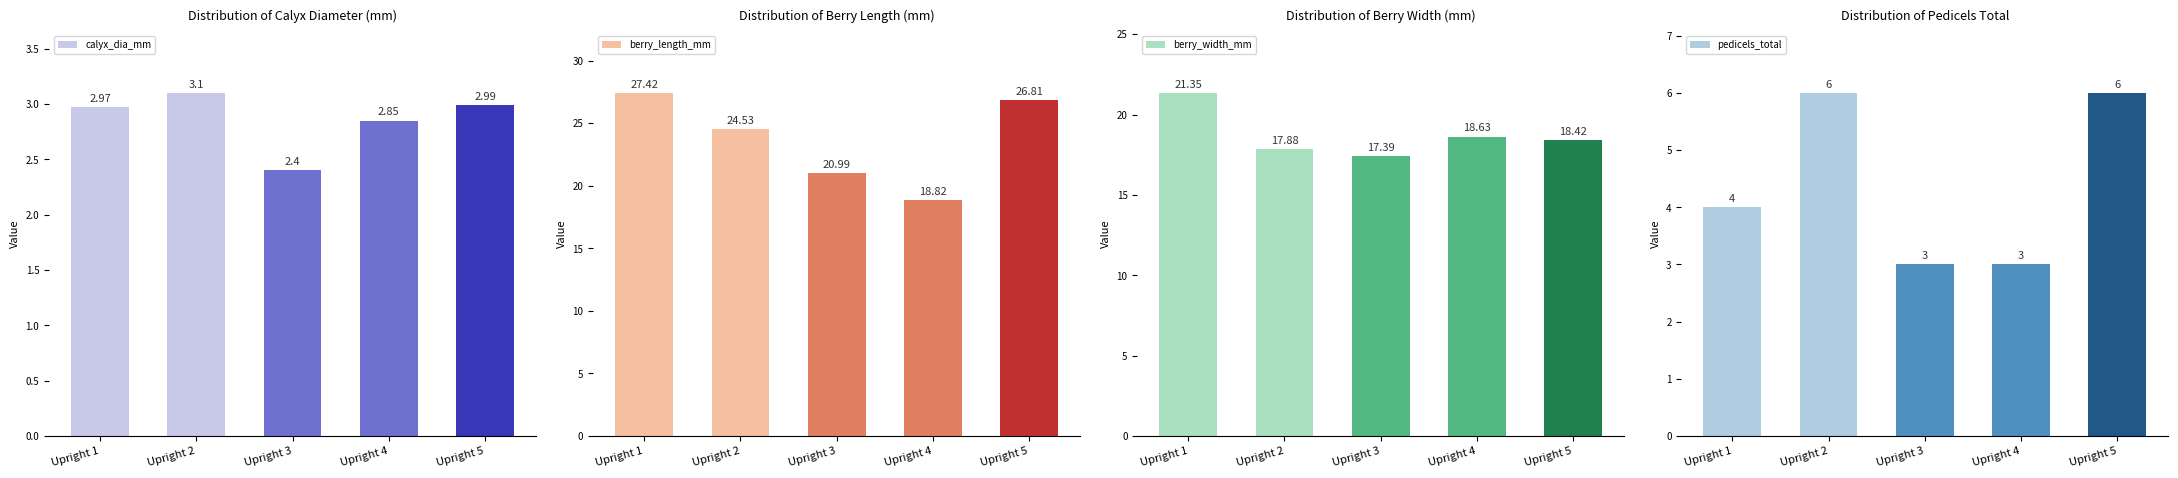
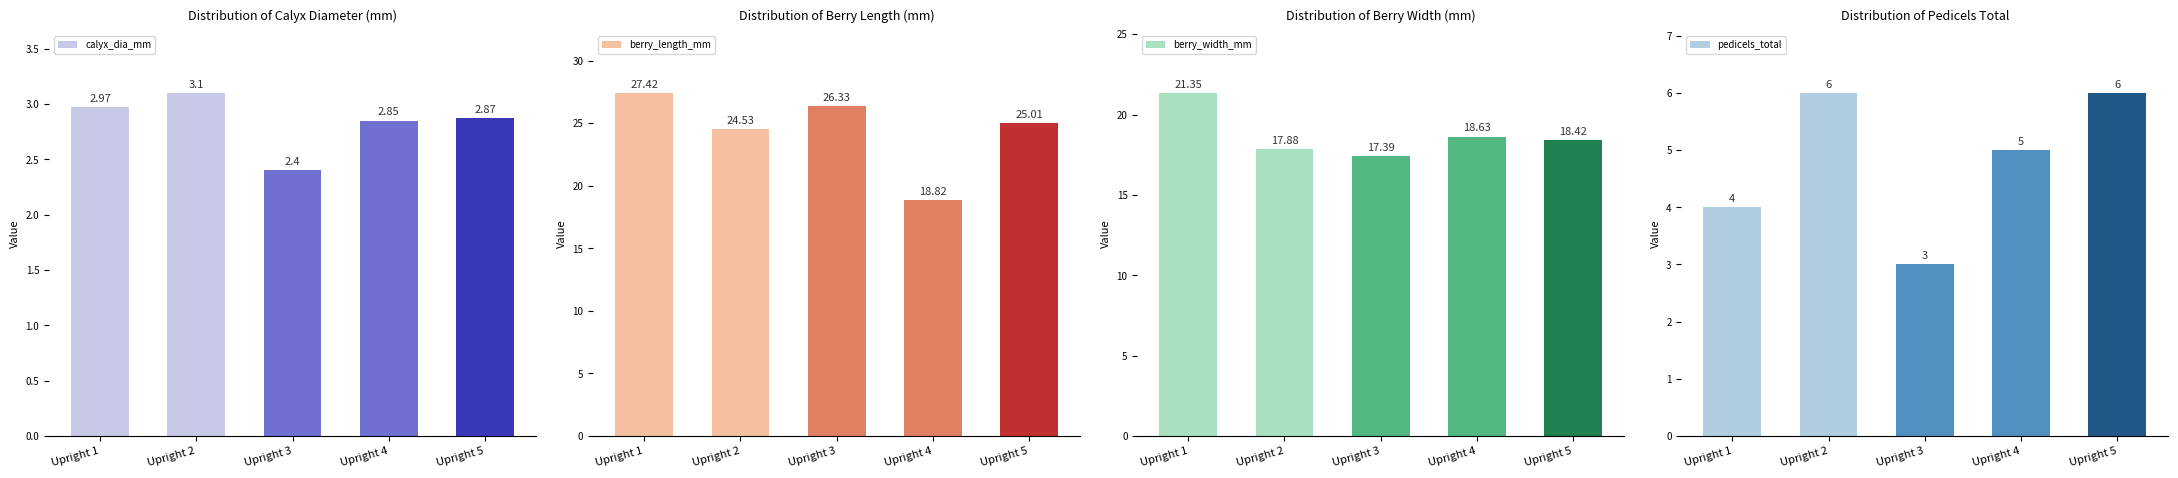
  {
    "Distribution of Calyx Diameter (mm)": {
      "Upright 1": 2.97,
      "Upright 2": 3.1,
      "Upright 3": 2.4,
      "Upright 4": 2.85,
-     "Upright 5": 2.99
+     "Upright 5": 2.87
    },
    "Distribution of Berry Length (mm)": {
      "Upright 1": 27.42,
      "Upright 2": 24.53,
-     "Upright 3": 20.99,
+     "Upright 3": 26.33,
      "Upright 4": 18.82,
-     "Upright 5": 26.81
+     "Upright 5": 25.01
    },
    "Distribution of Berry Width (mm)": {
      "Upright 1": 21.35,
      "Upright 2": 17.88,
      "Upright 3": 17.39,
      "Upright 4": 18.63,
      "Upright 5": 18.42
    },
    "Distribution of Pedicels Total": {
      "Upright 1": 4,
      "Upright 2": 6,
      "Upright 3": 3,
-     "Upright 4": 3,
+     "Upright 4": 5,
      "Upright 5": 6
    }
  }
